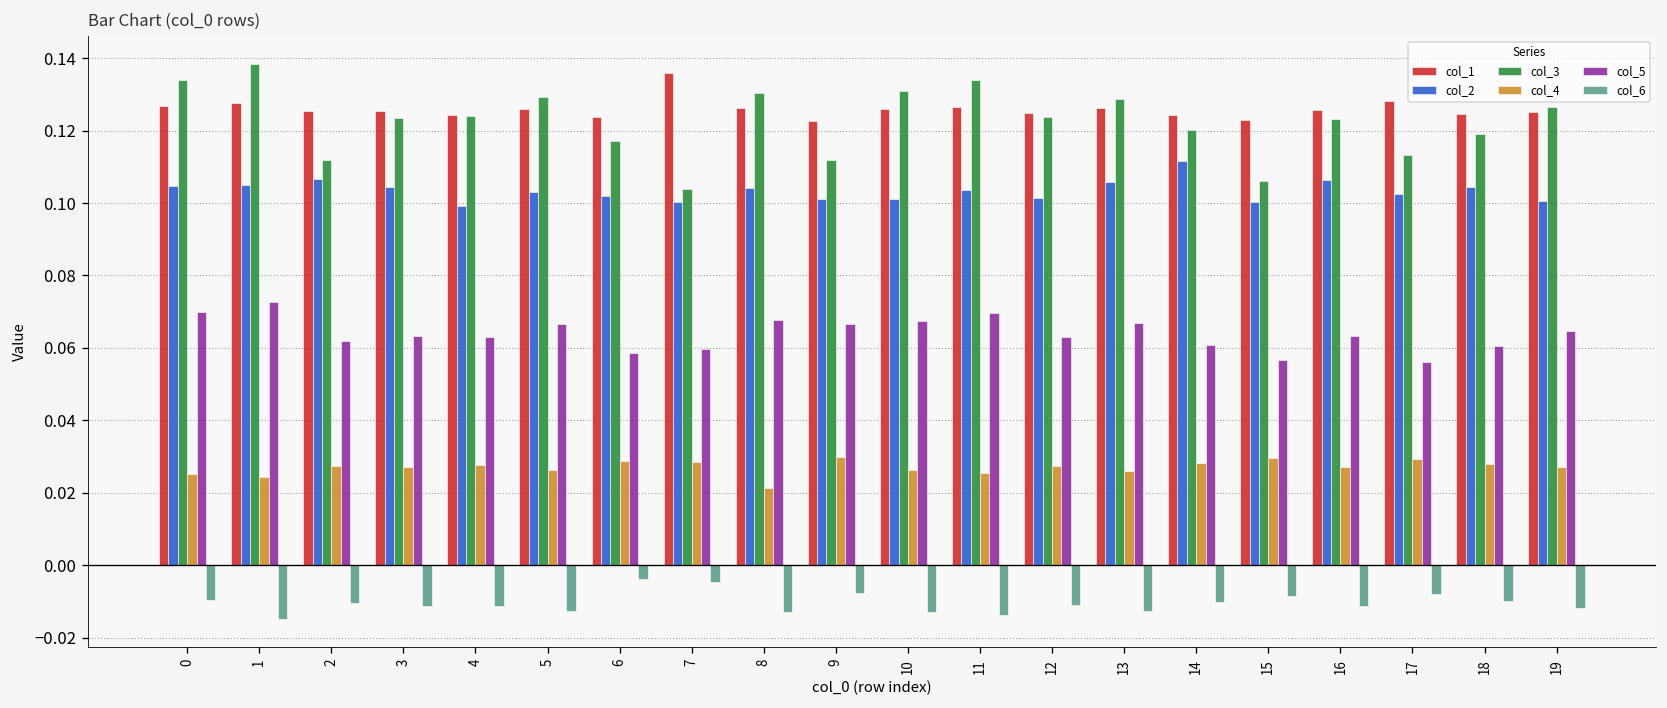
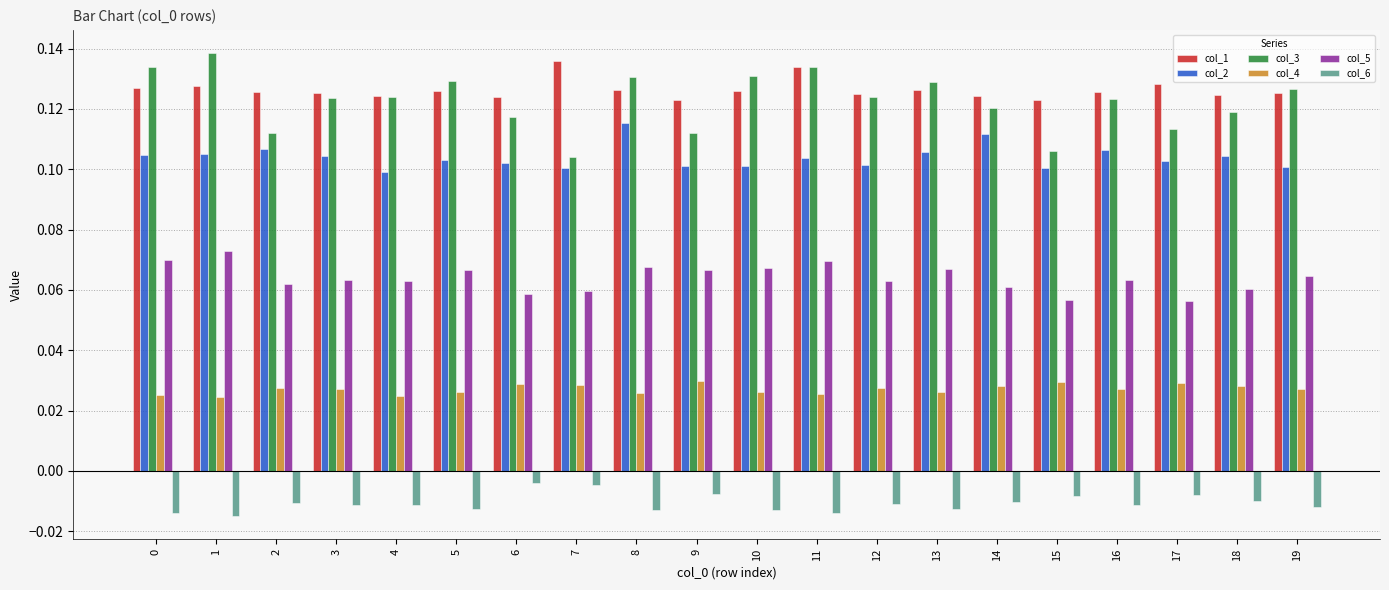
  {
    "col_1": {
      "0": 0.127,
      "1": 0.128,
      "2": 0.126,
      "3": 0.125,
      "4": 0.124,
      "5": 0.126,
      "6": 0.124,
      "7": 0.136,
      "8": 0.126,
      "9": 0.123,
      "10": 0.126,
-     "11": 0.127,
+     "11": 0.134,
      "12": 0.125,
      "13": 0.126,
      "14": 0.124,
      "15": 0.123,
      "16": 0.126,
      "17": 0.128,
      "18": 0.125,
      "19": 0.125
    },
    "col_2": {
      "0": 0.105,
      "1": 0.105,
      "2": 0.107,
      "3": 0.104,
      "4": 0.099,
      "5": 0.103,
      "6": 0.102,
      "7": 0.100,
-     "8": 0.104,
+     "8": 0.115,
      "9": 0.101,
      "10": 0.101,
      "11": 0.104,
      "12": 0.102,
      "13": 0.106,
      "14": 0.112,
      "15": 0.100,
      "16": 0.106,
      "17": 0.103,
      "18": 0.104,
      "19": 0.101
    },
    "col_3": {
      "0": 0.134,
      "1": 0.139,
      "2": 0.112,
      "3": 0.124,
      "4": 0.124,
      "5": 0.129,
      "6": 0.117,
      "7": 0.104,
      "8": 0.131,
      "9": 0.112,
      "10": 0.131,
      "11": 0.134,
      "12": 0.124,
      "13": 0.129,
      "14": 0.120,
      "15": 0.106,
      "16": 0.123,
      "17": 0.113,
      "18": 0.119,
      "19": 0.127
    },
    "col_4": {
      "0": 0.025,
      "1": 0.024,
      "2": 0.027,
      "3": 0.027,
-     "4": 0.028,
+     "4": 0.025,
      "5": 0.026,
      "6": 0.029,
      "7": 0.029,
-     "8": 0.021,
+     "8": 0.026,
      "9": 0.030,
      "10": 0.026,
      "11": 0.025,
      "12": 0.028,
      "13": 0.026,
      "14": 0.028,
      "15": 0.030,
      "16": 0.027,
      "17": 0.029,
      "18": 0.028,
      "19": 0.027
    },
    "col_5": {
      "0": 0.070,
      "1": 0.073,
      "2": 0.062,
      "3": 0.063,
      "4": 0.063,
      "5": 0.067,
      "6": 0.059,
      "7": 0.060,
      "8": 0.068,
      "9": 0.067,
      "10": 0.067,
      "11": 0.070,
      "12": 0.063,
      "13": 0.067,
      "14": 0.061,
      "15": 0.057,
      "16": 0.063,
      "17": 0.056,
      "18": 0.060,
      "19": 0.065
    },
    "col_6": {
-     "0": -0.010,
+     "0": -0.014,
      "1": -0.015,
      "2": -0.011,
      "3": -0.011,
      "4": -0.011,
      "5": -0.013,
      "6": -0.004,
      "7": -0.005,
      "8": -0.013,
      "9": -0.008,
      "10": -0.013,
      "11": -0.014,
      "12": -0.011,
      "13": -0.013,
      "14": -0.010,
      "15": -0.008,
      "16": -0.011,
      "17": -0.008,
      "18": -0.010,
      "19": -0.012
    }
  }
